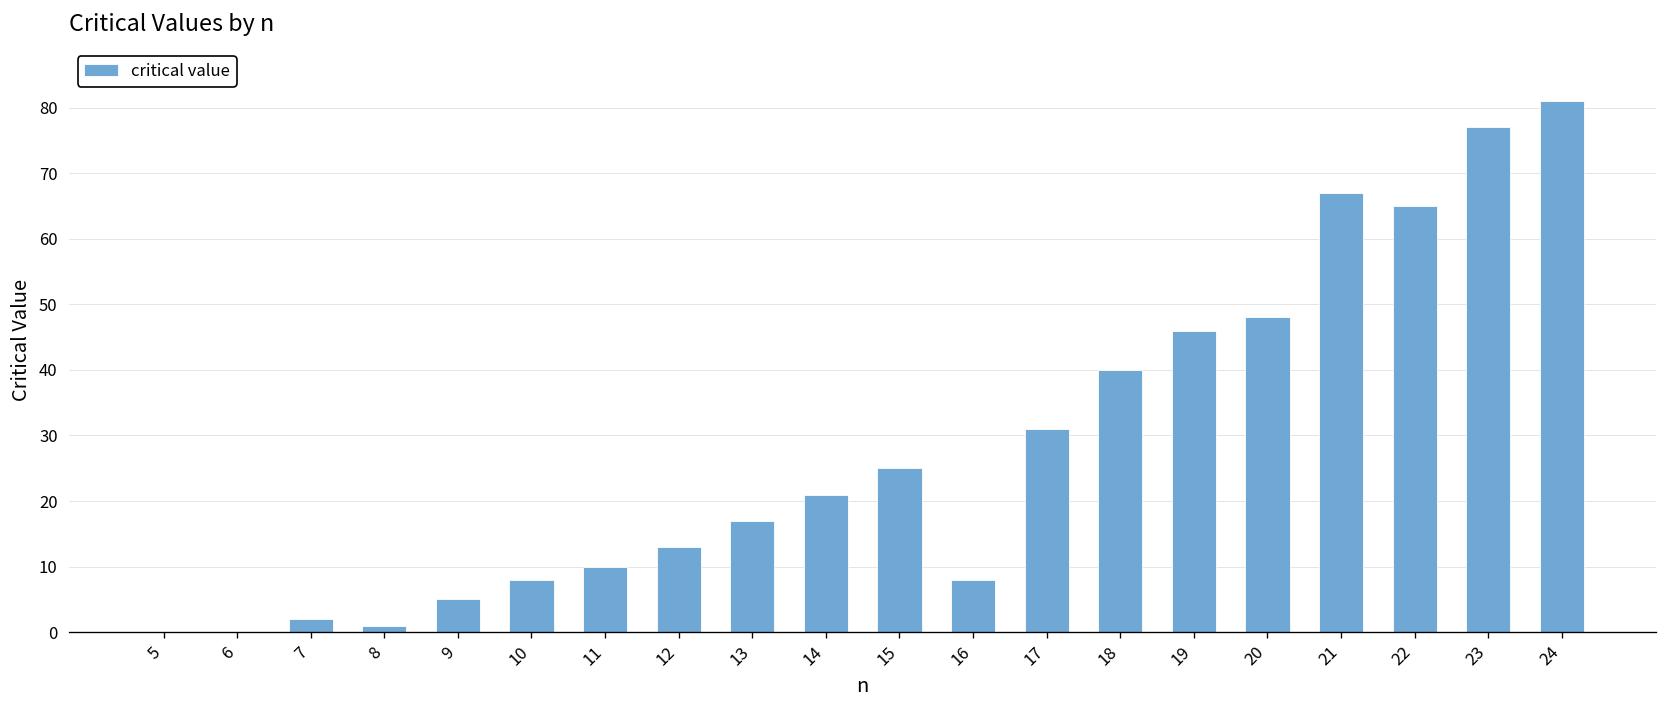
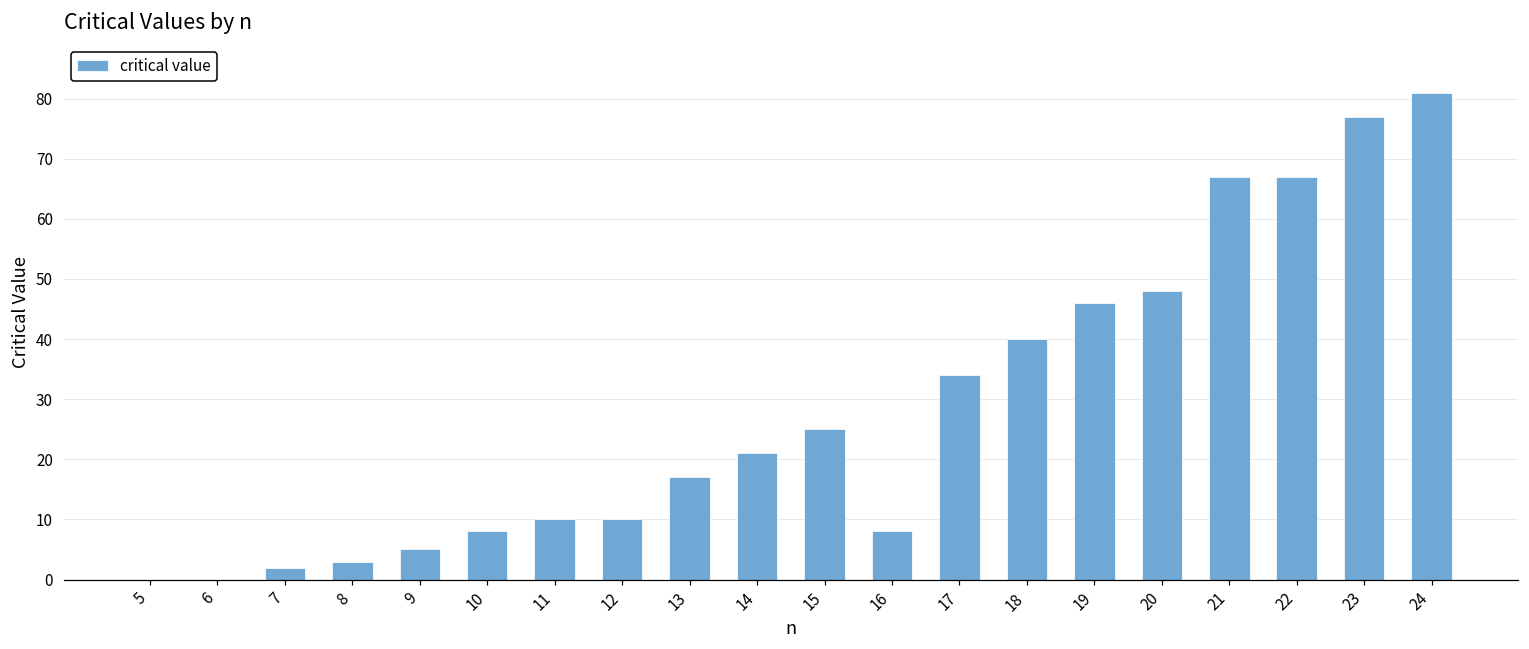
  {
    "5": 0,
    "6": 0,
    "7": 2,
-   "8": 1,
+   "8": 3,
    "9": 5,
    "10": 8,
    "11": 10,
-   "12": 13,
+   "12": 10,
    "13": 17,
    "14": 21,
    "15": 25,
    "16": 8,
-   "17": 31,
+   "17": 34,
    "18": 40,
    "19": 46,
    "20": 48,
    "21": 67,
-   "22": 65,
+   "22": 67,
    "23": 77,
    "24": 81
  }
